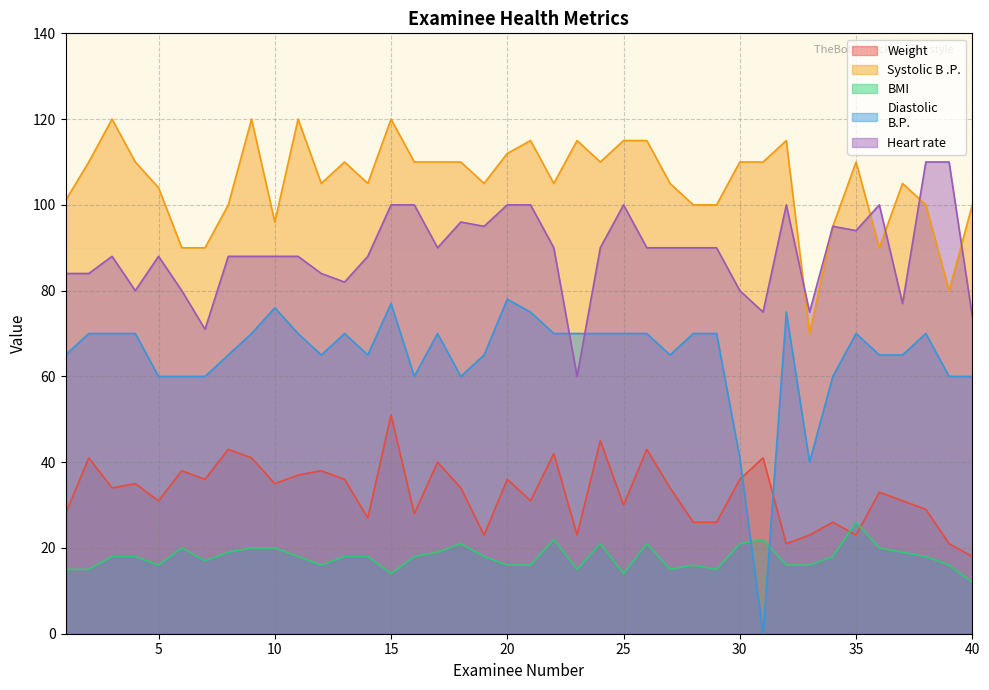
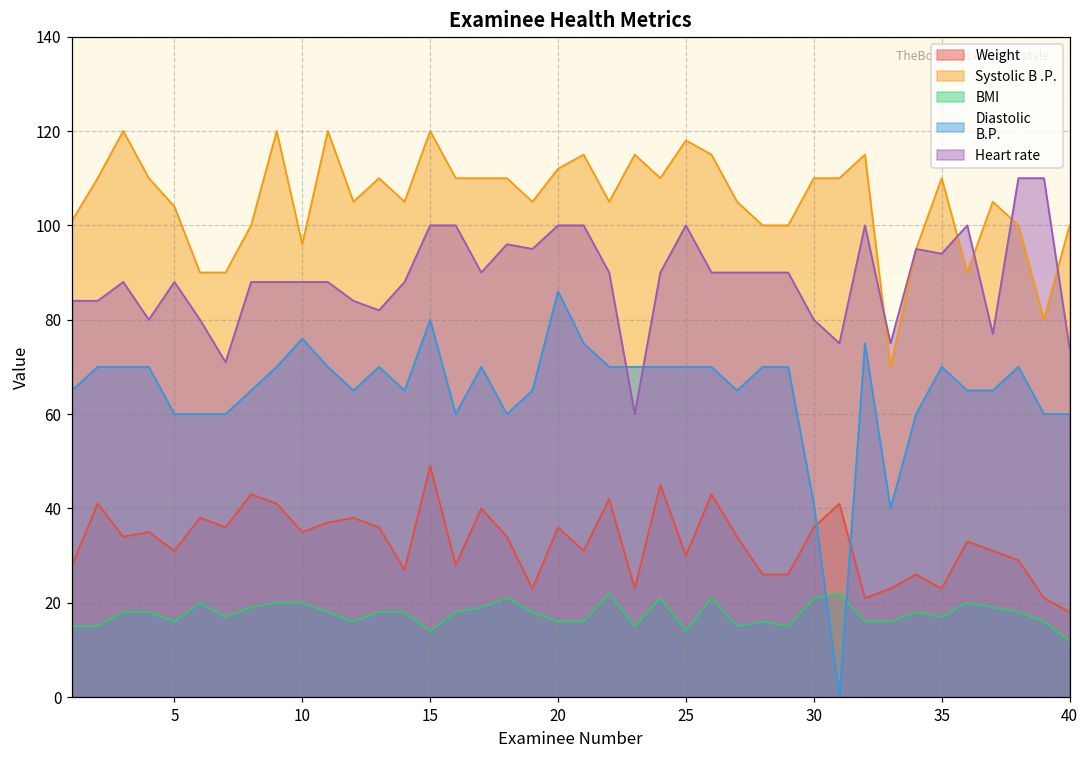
  {
    "Weight": {
      "5": 31,
      "10": 35,
-     "15": 51,
+     "15": 49,
      "20": 36,
      "25": 30,
      "30": 36,
      "35": 23,
      "40": 18
    },
    "Systolic B .P.": {
      "5": 104,
      "10": 96,
      "15": 120,
      "20": 112,
-     "25": 115,
+     "25": 118,
      "30": 110,
      "35": 110,
      "40": 100
    },
    "BMI": {
      "5": 16,
      "10": 20,
      "15": 14,
      "20": 16,
      "25": 14,
      "30": 21,
-     "35": 26,
+     "35": 17,
      "40": 12
    },
    "Diastolic B.P.": {
      "5": 60,
      "10": 76,
-     "15": 77,
-     "20": 78,
+     "15": 80,
+     "20": 86,
      "25": 70,
      "30": 41,
      "35": 70,
      "40": 60
    },
    "Heart rate": {
      "5": 88,
      "10": 88,
      "15": 100,
      "20": 100,
      "25": 100,
      "30": 80,
      "35": 94,
      "40": 74
    }
  }
